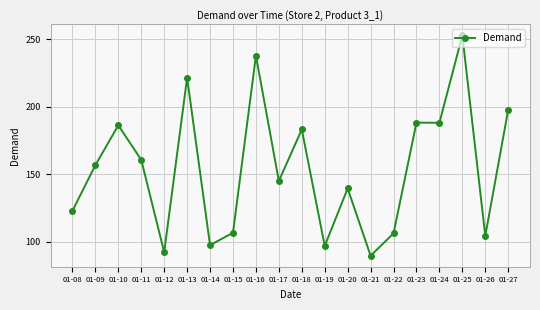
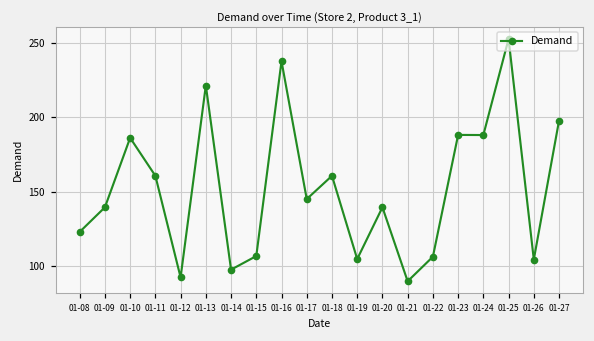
  {
    "01-08": 123,
-   "01-09": 157,
+   "01-09": 140,
    "01-10": 186,
    "01-11": 161,
    "01-12": 92,
    "01-13": 221,
    "01-14": 98,
    "01-15": 107,
    "01-16": 238,
    "01-17": 145,
-   "01-18": 183,
-   "01-19": 97,
+   "01-18": 161,
+   "01-19": 105,
    "01-20": 140,
    "01-21": 90,
    "01-22": 106,
    "01-23": 188,
    "01-24": 188,
    "01-26": 104,
    "01-27": 198
  }
